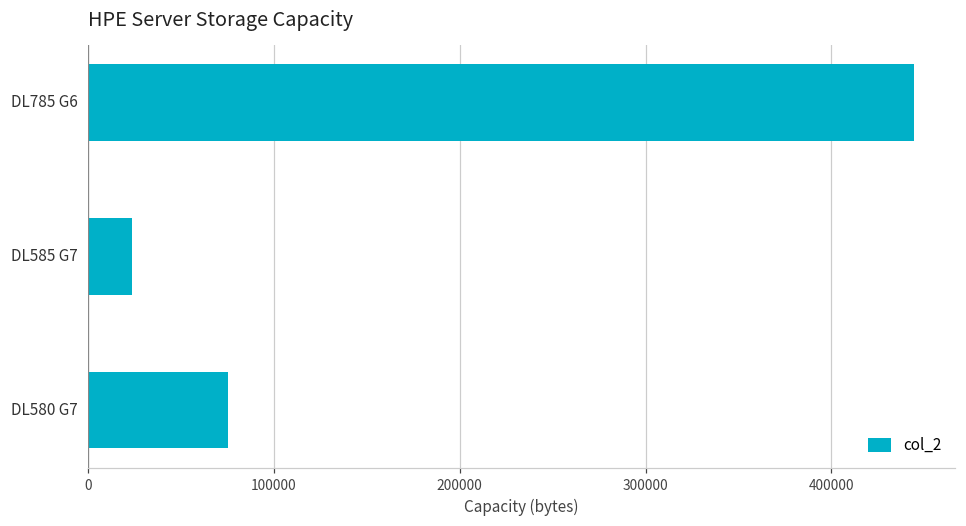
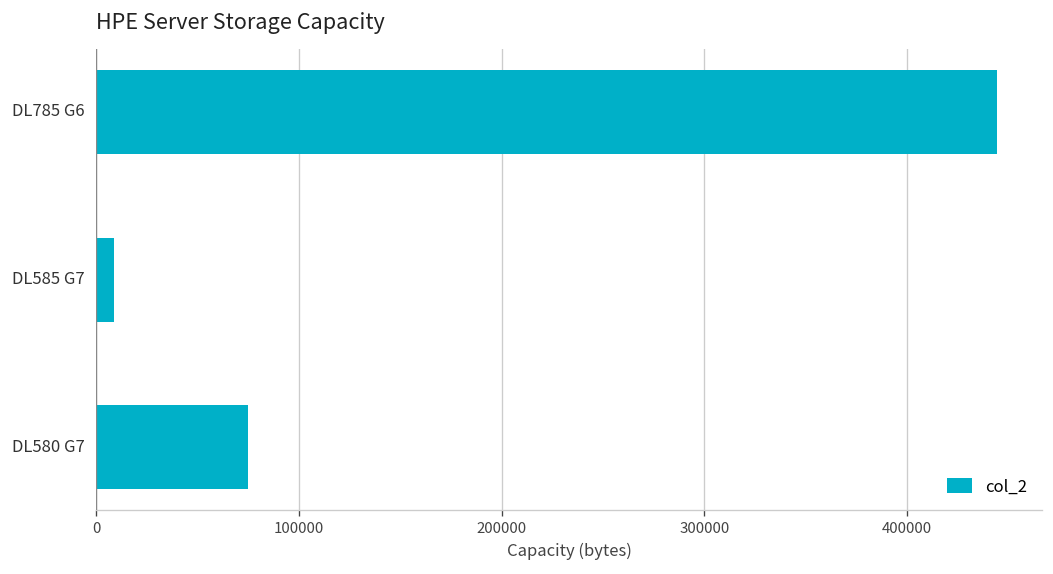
  {
    "DL785 G6": 444000,
-   "DL585 G7": 23000,
+   "DL585 G7": 9000,
    "DL580 G7": 75000
  }
